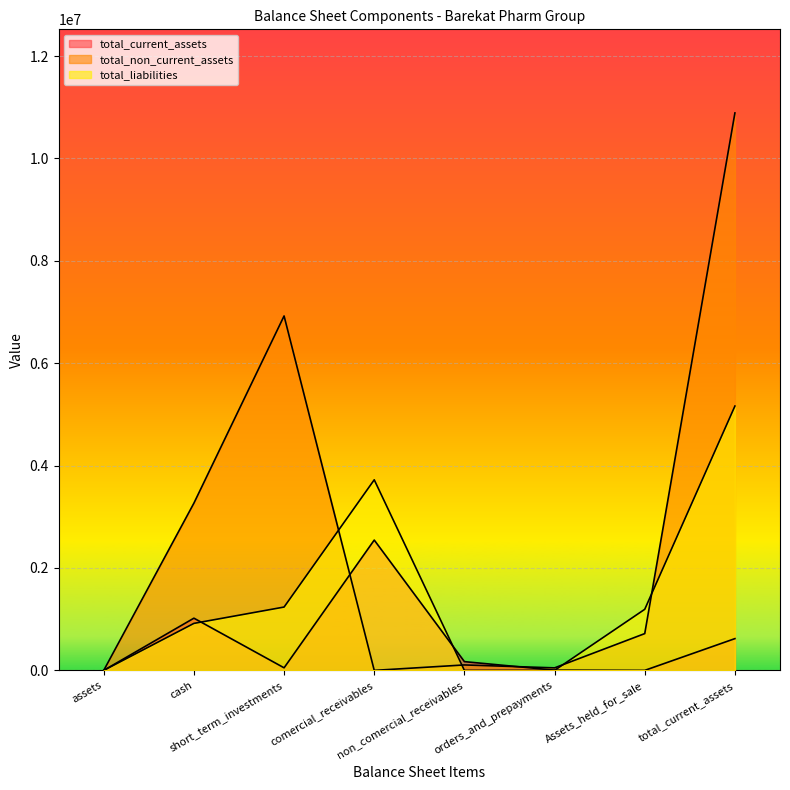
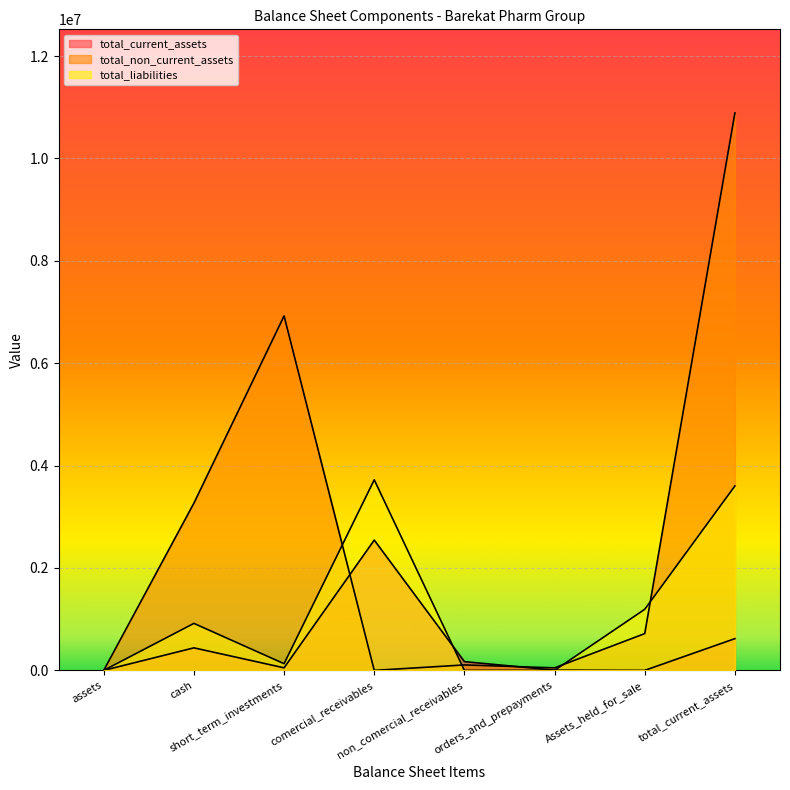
  {
    "total_current_assets": {
-     "cash": 1000000,
+     "cash": 400000,
      "short_term_investments": 0,
      "comercial_receivables": 2500000,
      "non_comercial_receivables": 200000,
      "Assets_held_for_sale": 0,
      "total_current_assets": 600000
    },
    "total_non_current_assets": {
      "cash": 3300000,
      "short_term_investments": 6900000,
      "comercial_receivables": 0,
      "non_comercial_receivables": 100000,
      "Assets_held_for_sale": 700000,
      "total_current_assets": 10900000
    },
    "total_liabilities": {
      "cash": 900000,
-     "short_term_investments": 1200000,
+     "short_term_investments": 100000,
      "comercial_receivables": 3700000,
      "non_comercial_receivables": 0,
      "Assets_held_for_sale": 1200000,
-     "total_current_assets": 5200000
+     "total_current_assets": 3600000
    }
  }
